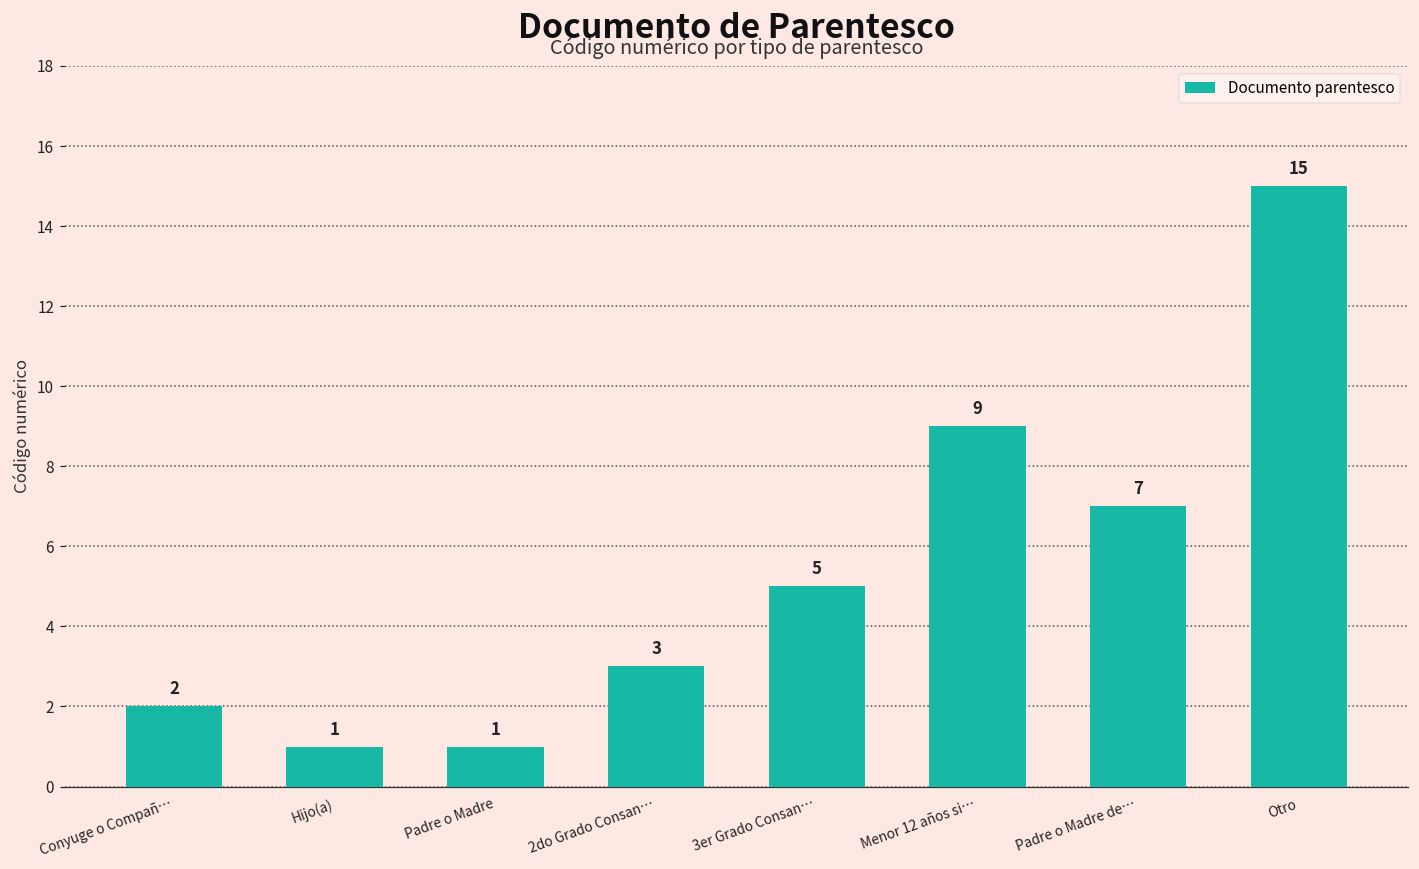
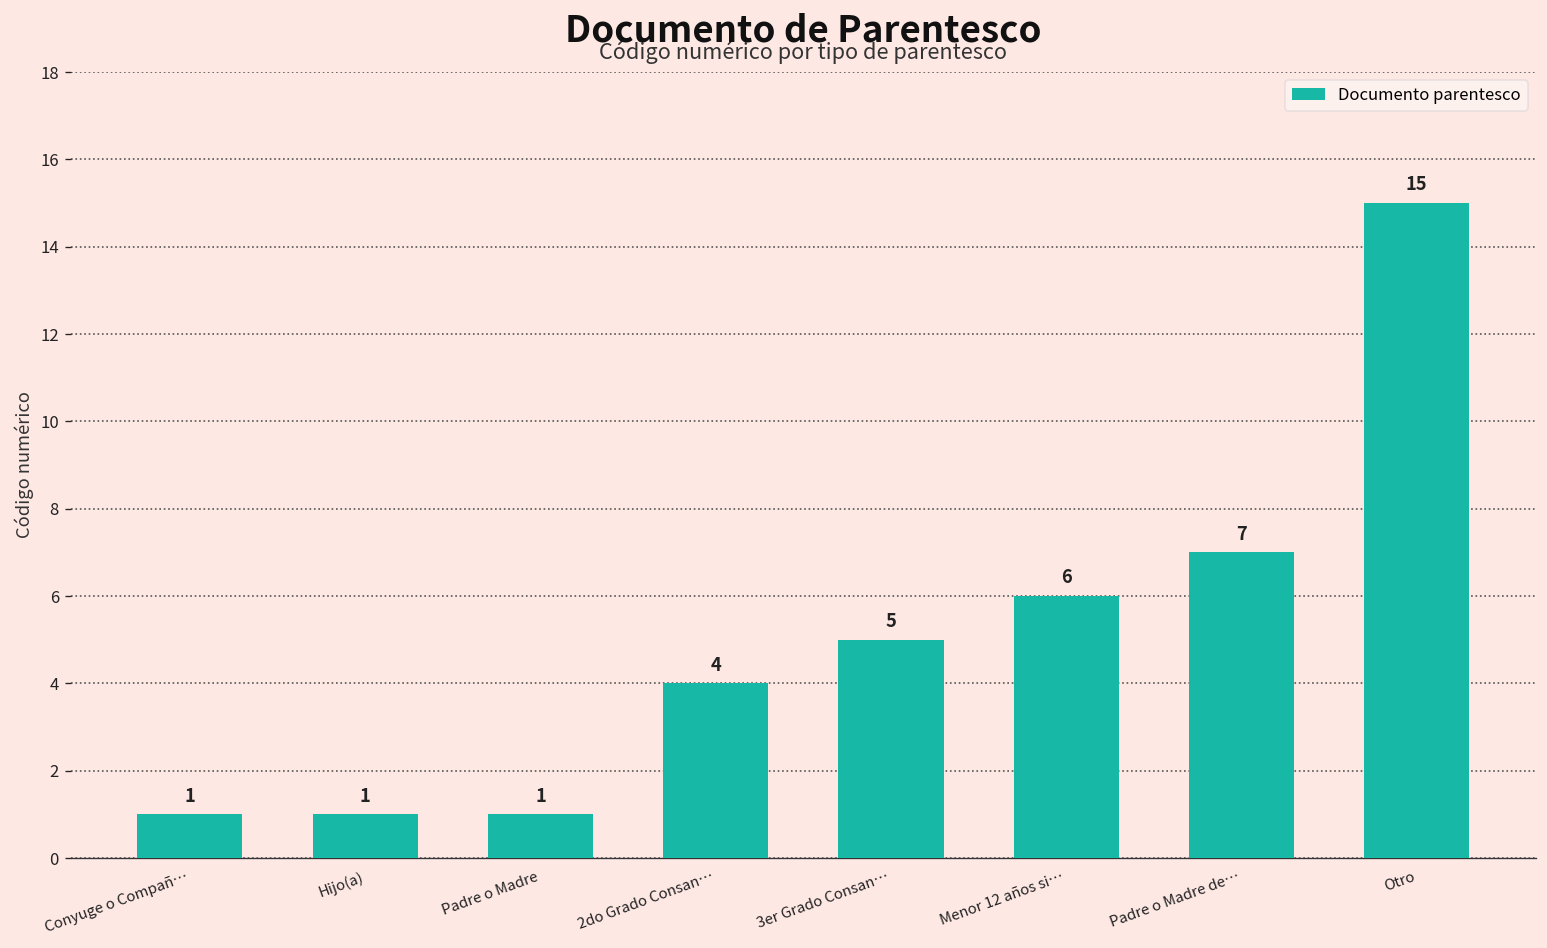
  {
-   "Conyuge o Compañ…": 2,
+   "Conyuge o Compañ…": 1,
    "Hijo(a)": 1,
    "Padre o Madre": 1,
-   "2do Grado Consan…": 3,
+   "2do Grado Consan…": 4,
    "3er Grado Consan…": 5,
-   "Menor 12 años si…": 9,
+   "Menor 12 años si…": 6,
    "Padre o Madre de…": 7,
    "Otro": 15
  }
